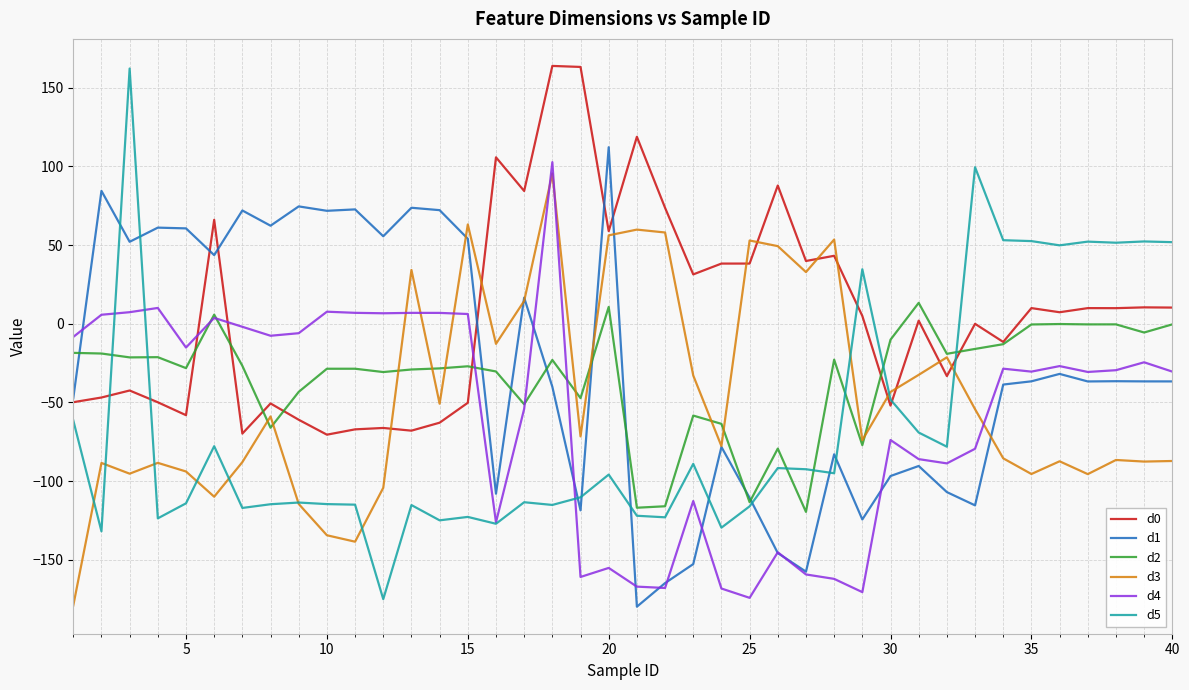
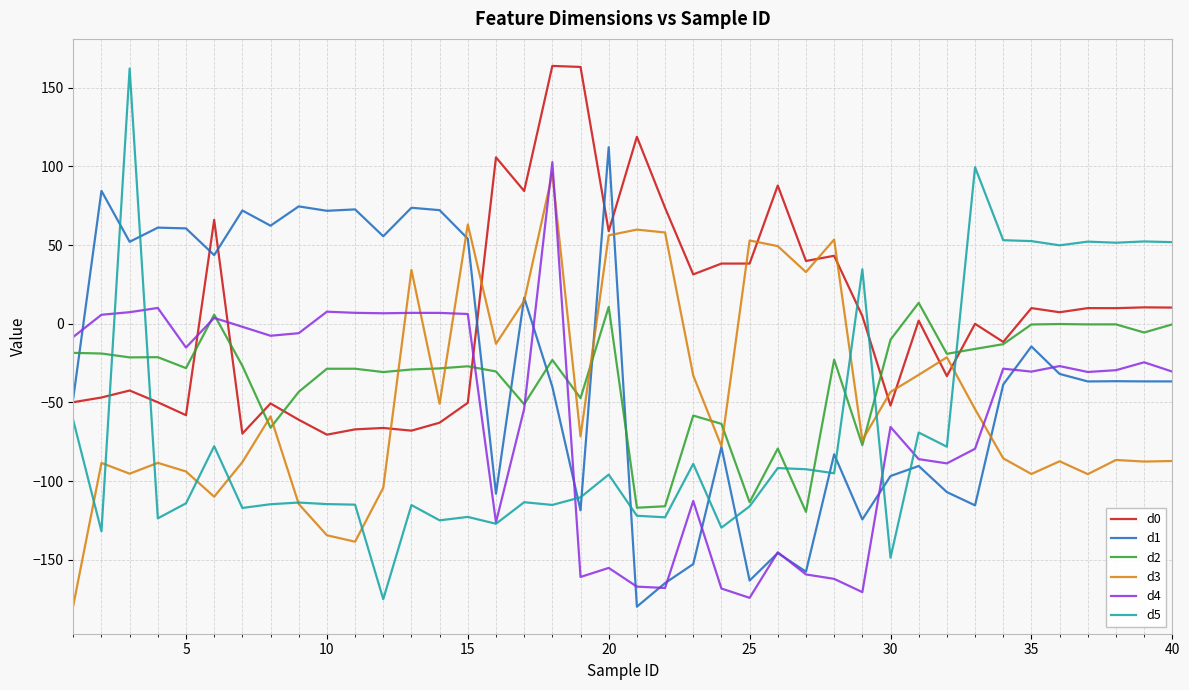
  {
    "d0": {
      "5": -58,
      "10": -71,
      "15": -50,
      "20": 59,
      "25": 38,
      "30": -52,
      "35": 10,
      "40": 10
    },
    "d1": {
      "5": 61,
      "10": 72,
      "15": 54,
      "20": 112,
-     "25": -111,
+     "25": -163,
      "30": -97,
-     "35": -37,
+     "35": -14,
      "40": -37
    },
    "d2": {
      "5": -28,
      "10": -29,
      "15": -27,
      "20": 11,
      "25": -113,
      "30": -10,
      "35": 0,
      "40": 0
    },
    "d3": {
      "5": -94,
      "10": -134,
      "15": 63,
      "20": 56,
      "25": 53,
      "30": -43,
      "35": -96,
      "40": -87
    },
    "d4": {
      "5": -15,
      "10": 8,
      "15": 6,
      "20": -155,
      "25": -174,
-     "30": -74,
+     "30": -66,
      "35": -30,
      "40": -30
    },
    "d5": {
      "5": -114,
      "10": -115,
      "15": -123,
      "20": -96,
      "25": -116,
-     "30": -48,
+     "30": -149,
      "35": 53,
      "40": 52
    }
  }
